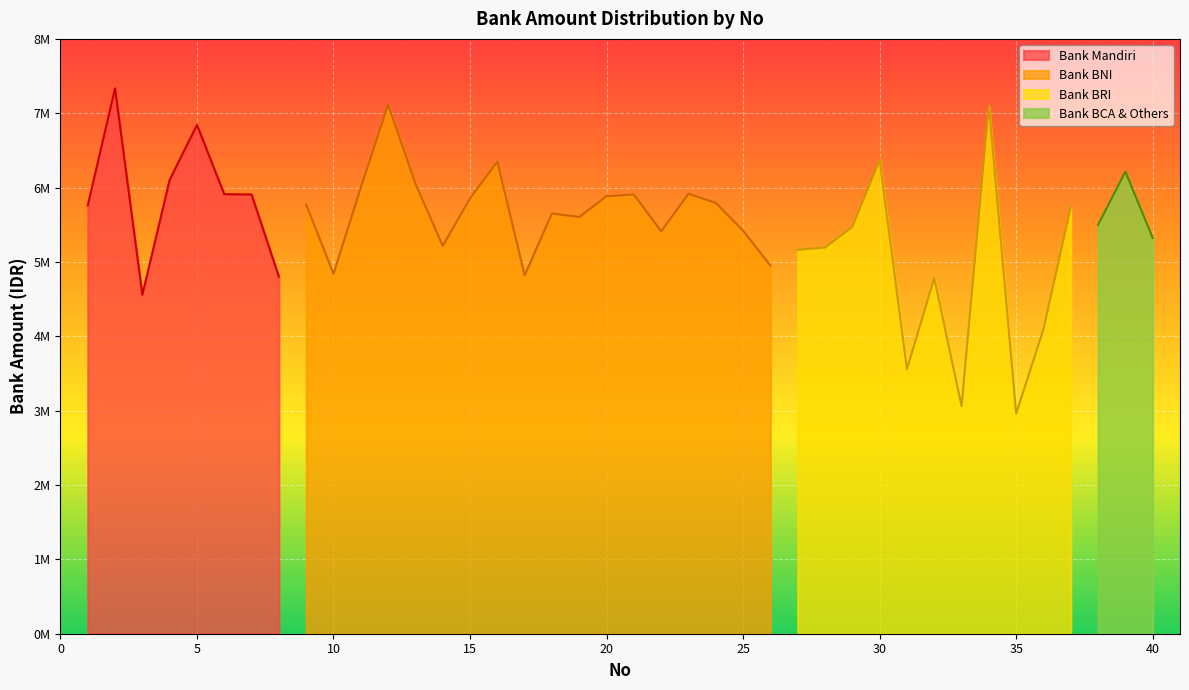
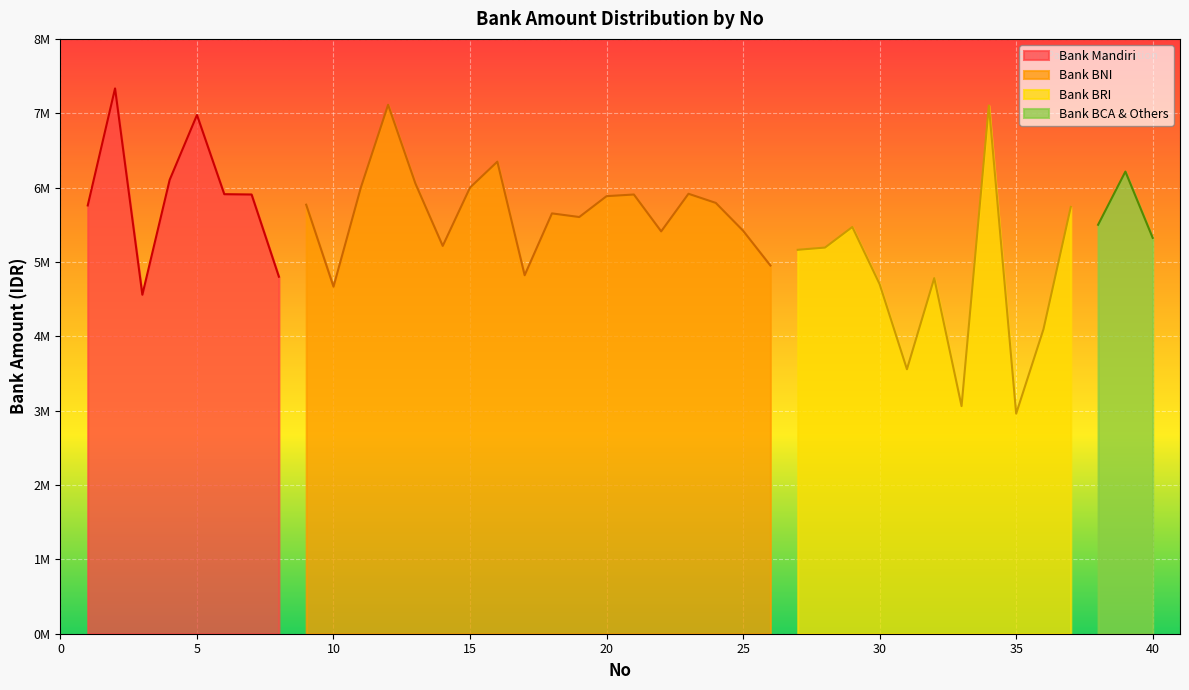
  {
    "Bank Mandiri": {
-     "5": 6800000
+     "5": 7000000
    },
    "Bank BNI": {
-     "10": 4800000,
-     "15": 5900000,
+     "10": 4700000,
+     "15": 6000000,
      "20": 5900000,
      "25": 5400000
    },
    "Bank BRI": {
-     "30": 6400000,
+     "30": 4700000,
      "35": 3000000
    },
    "Bank BCA & Others": {
      "40": 5300000
    }
  }
